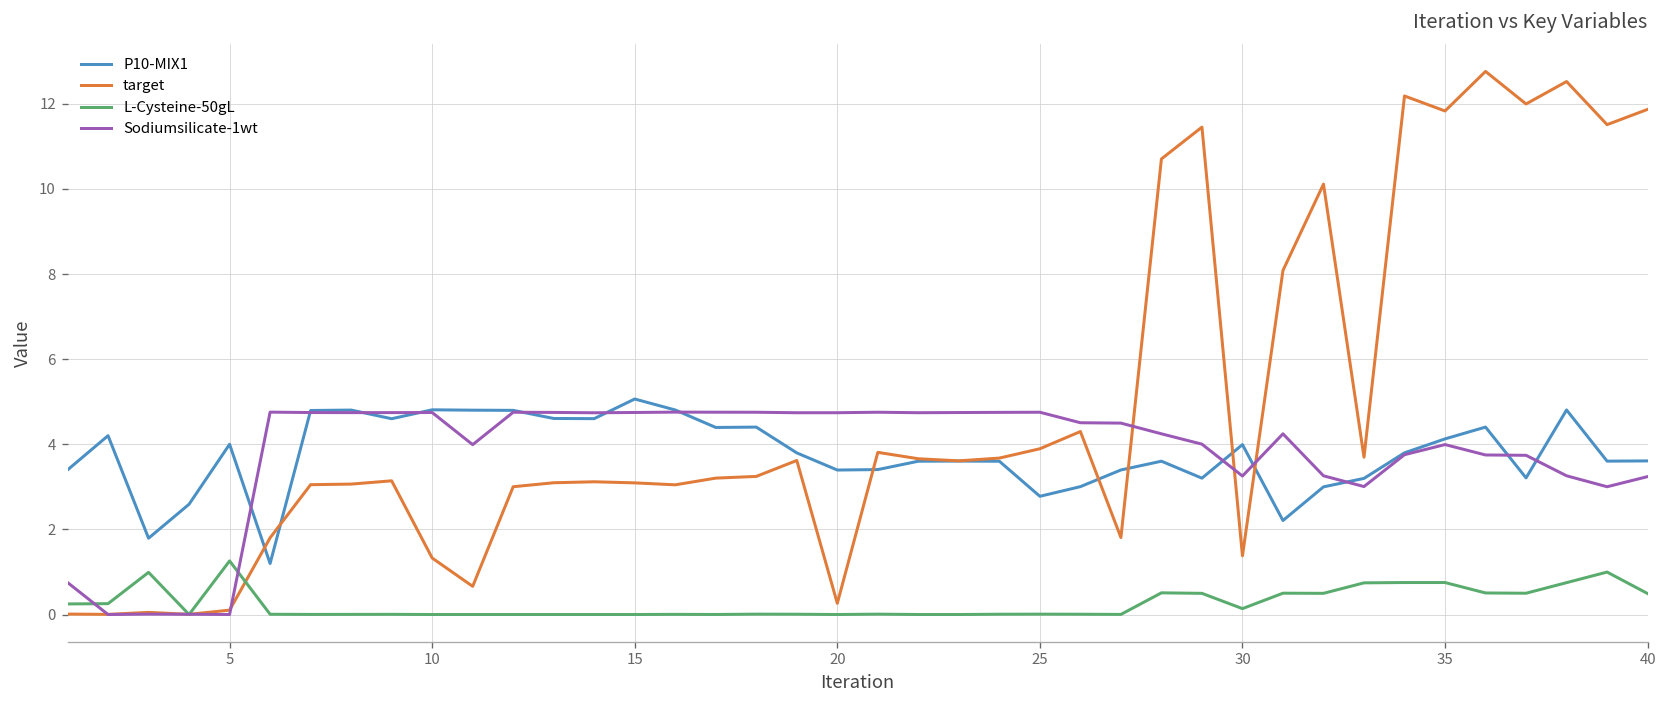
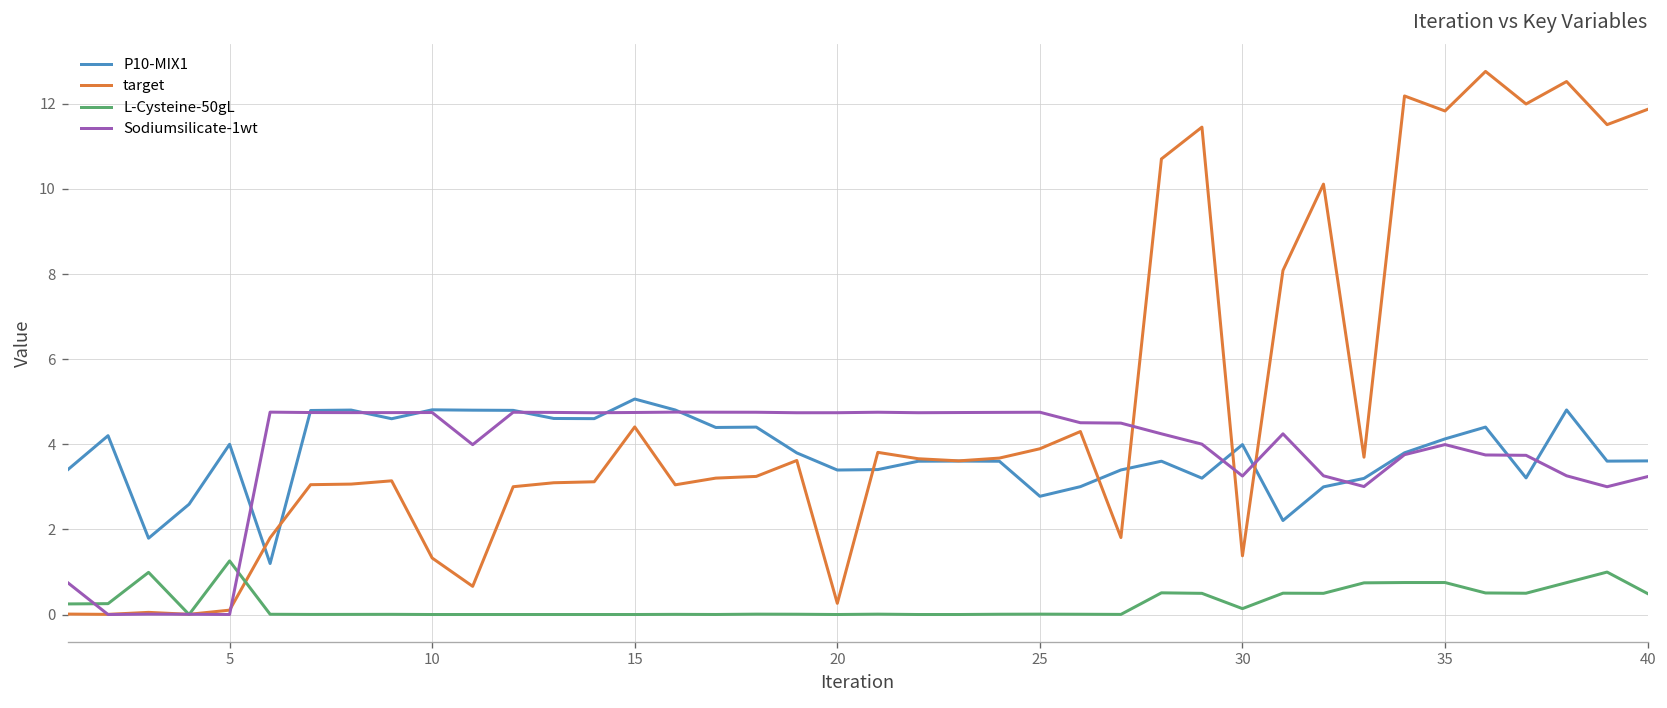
  {
    "P10-MIX1": {
      "5": 4.0,
      "15": 5.1,
      "20": 3.4,
      "25": 2.8,
      "30": 4.0,
      "35": 4.1,
      "40": 3.6
    },
    "target": {
      "5": 0.1,
      "10": 1.3,
-     "15": 3.1,
+     "15": 4.4,
      "20": 0.3,
      "25": 3.9,
      "30": 1.4,
      "35": 11.8,
      "40": 11.9
    },
    "L-Cysteine-50gL": {
      "5": 1.3,
      "10": 0.0,
      "15": 0.0,
      "20": 0.0,
      "25": 0.0,
      "30": 0.1,
      "35": 0.8,
      "40": 0.5
    },
    "Sodiumsilicate-1wt": {
      "5": 0.0,
      "15": 4.7,
      "20": 4.7,
      "25": 4.8,
      "30": 3.3,
      "35": 4.0,
      "40": 3.2
    }
  }
